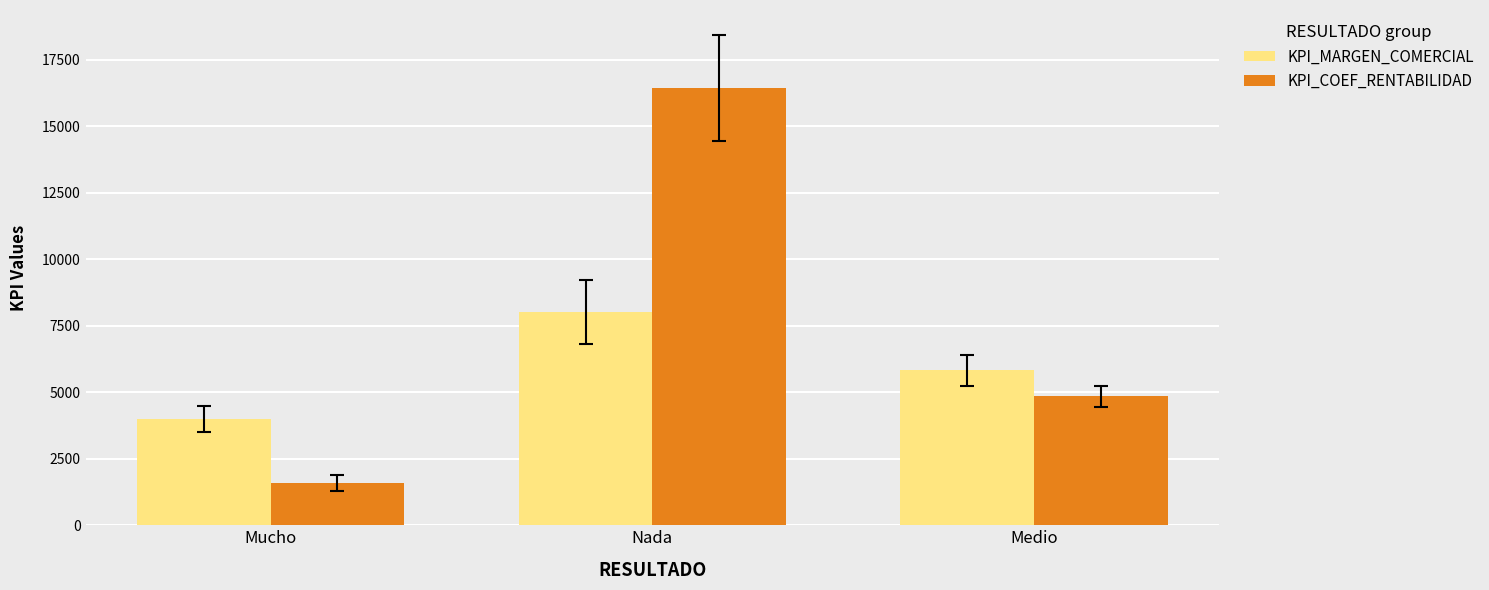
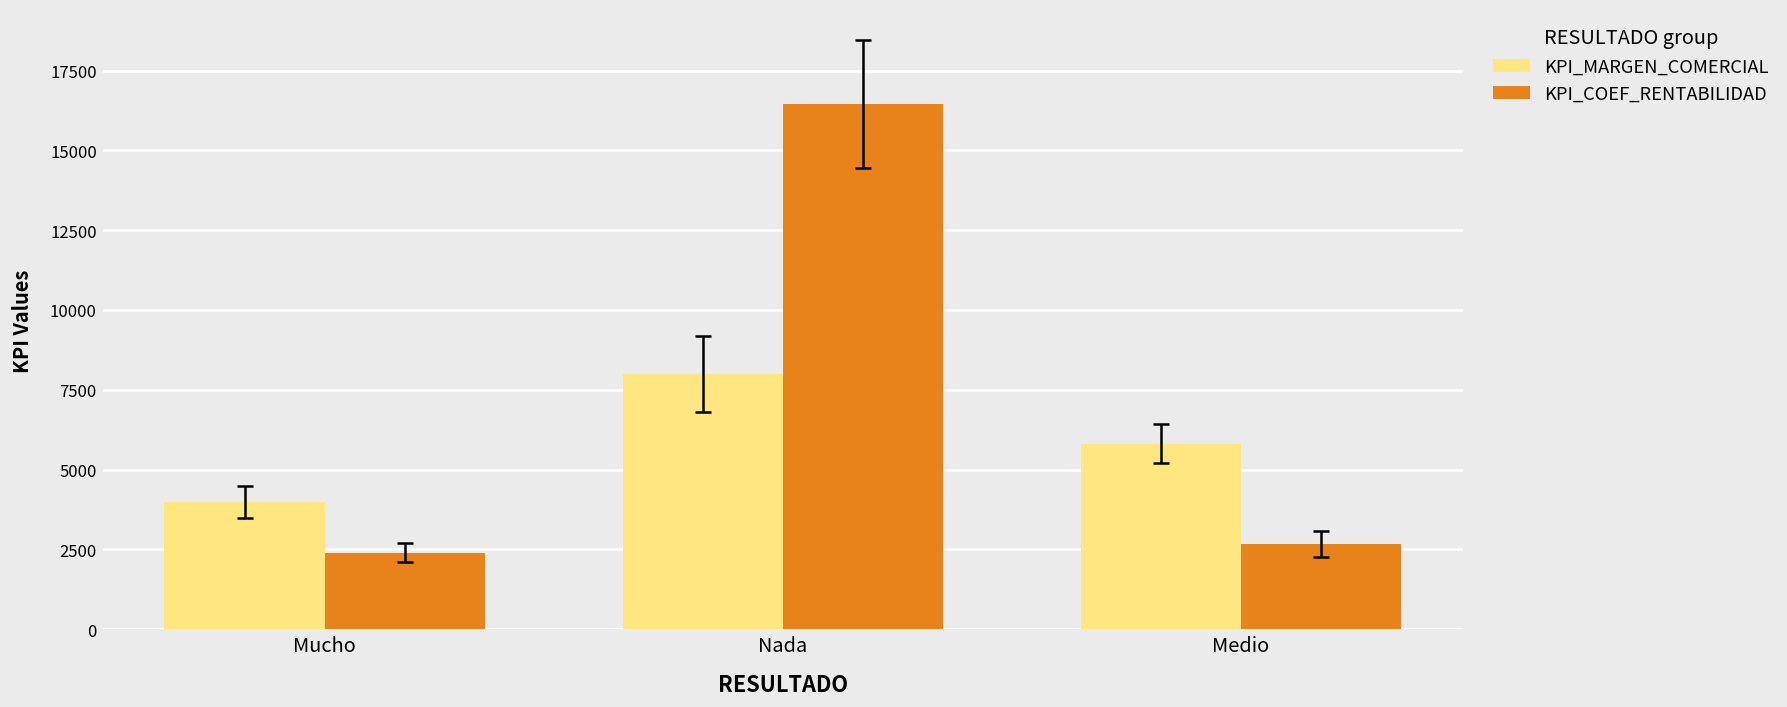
  {
    "KPI_MARGEN_COMERCIAL": {
      "Mucho": 4000,
      "Nada": 8000,
      "Medio": 5800
    },
    "KPI_COEF_RENTABILIDAD": {
-     "Mucho": 1600,
+     "Mucho": 2400,
      "Nada": 16400,
-     "Medio": 4800
+     "Medio": 2700
    }
  }
